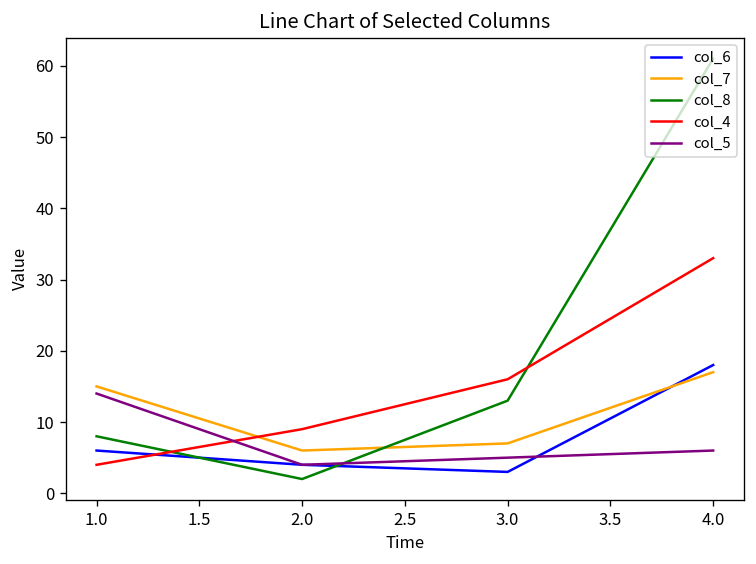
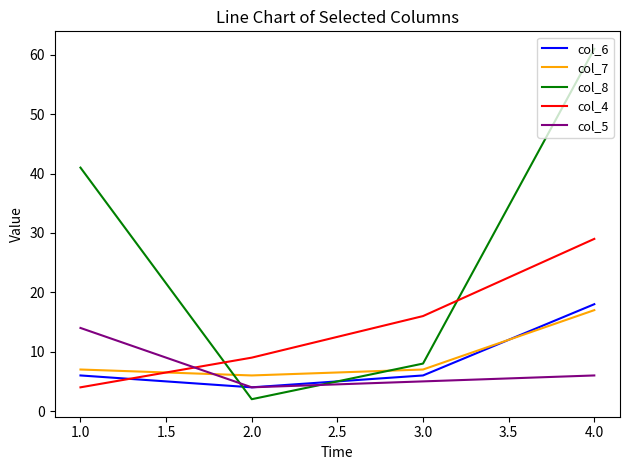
  {
    "col_6": {
      "1.0": 6,
-     "3.0": 3,
+     "3.0": 6,
      "4.0": 18
    },
    "col_7": {
-     "1.0": 15,
+     "1.0": 7,
      "2.0": 6,
      "3.0": 7,
      "4.0": 17
    },
    "col_8": {
-     "1.0": 8,
+     "1.0": 41,
      "2.0": 2,
-     "3.0": 13
+     "3.0": 8
    },
    "col_4": {
      "1.0": 4,
      "2.0": 9,
      "3.0": 16,
-     "4.0": 33
+     "4.0": 29
    },
    "col_5": {
      "1.0": 14,
      "3.0": 5,
      "4.0": 6
    }
  }
